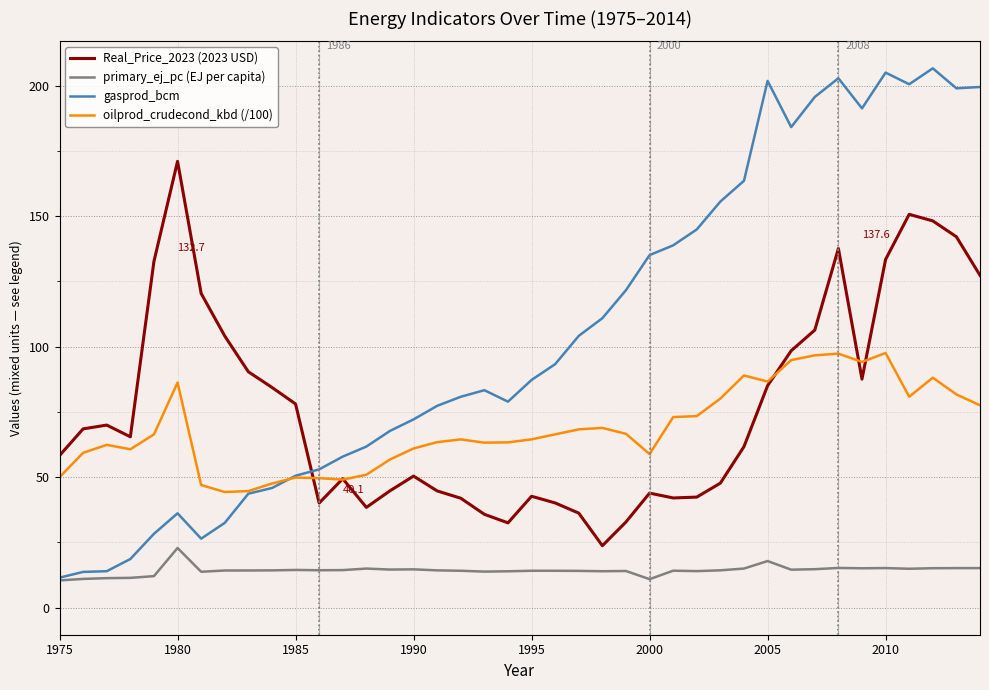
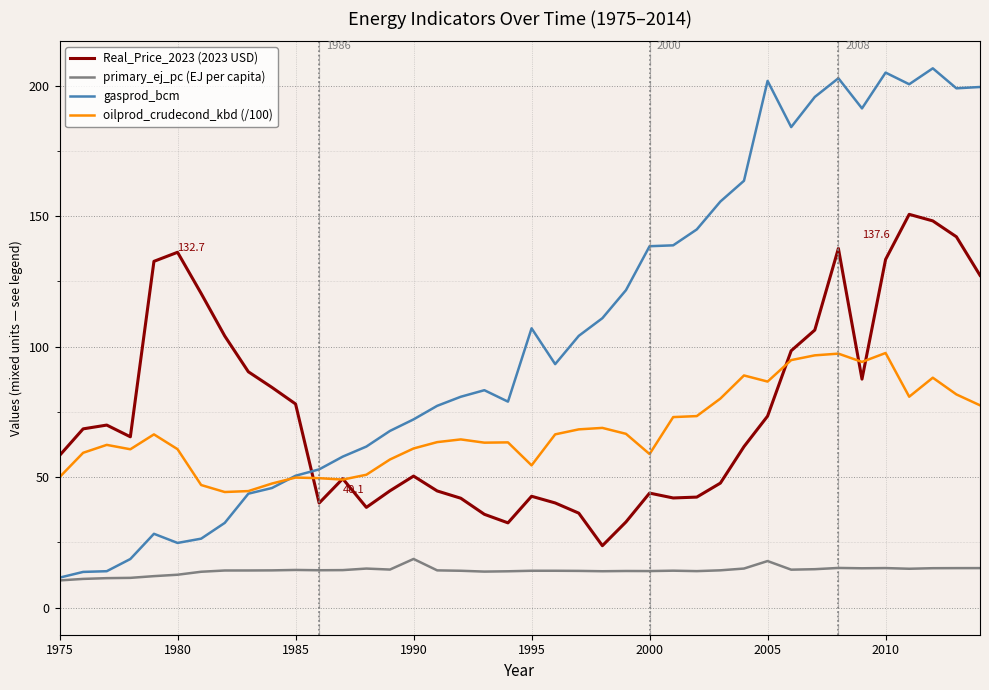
  {
    "Real_Price_2023 (2023 USD)": {
      "1975": 58,
-     "1980": 171,
+     "1980": 136,
      "1985": 78,
      "1990": 50,
      "1995": 43,
      "2000": 44,
-     "2005": 85
+     "2005": 73
    },
    "primary_ej_pc (EJ per capita)": {
      "1975": 10,
-     "1980": 23,
+     "1980": 13,
      "1985": 14,
-     "1990": 15,
+     "1990": 19,
      "1995": 14,
-     "2000": 11,
+     "2000": 14,
      "2005": 18,
      "2010": 15
    },
    "gasprod_bcm": {
      "1975": 12,
-     "1980": 36,
+     "1980": 25,
      "1990": 72,
-     "1995": 87,
-     "2000": 135,
+     "1995": 107,
+     "2000": 139,
      "2005": 202,
      "2010": 205
    },
    "oilprod_crudecond_kbd (/100)": {
      "1975": 50,
-     "1980": 86,
+     "1980": 61,
      "1990": 61,
-     "1995": 65,
+     "1995": 55,
      "2000": 59,
      "2005": 87,
      "2010": 98
    }
  }
